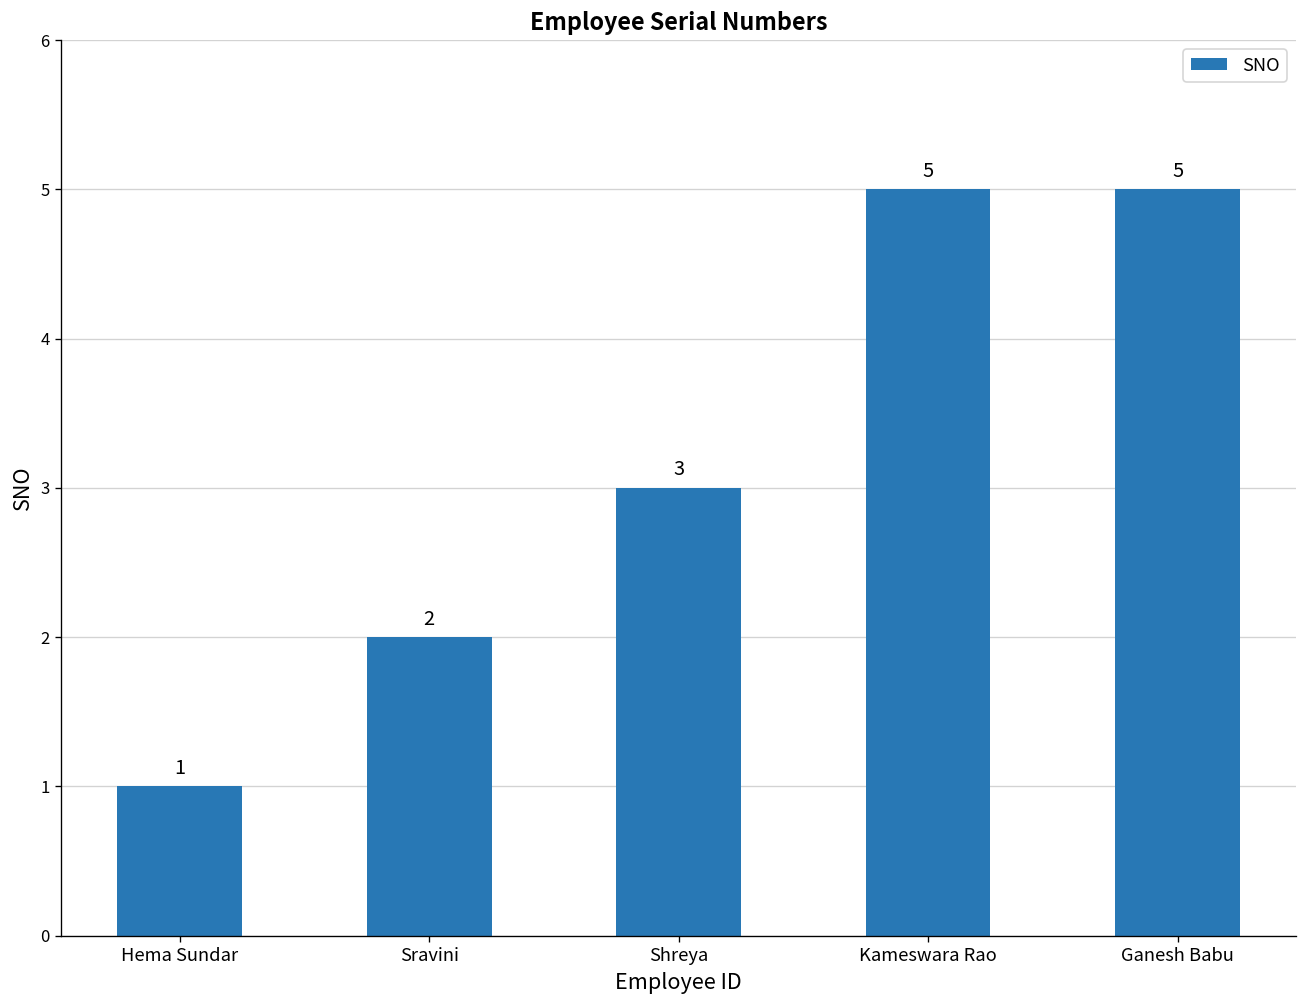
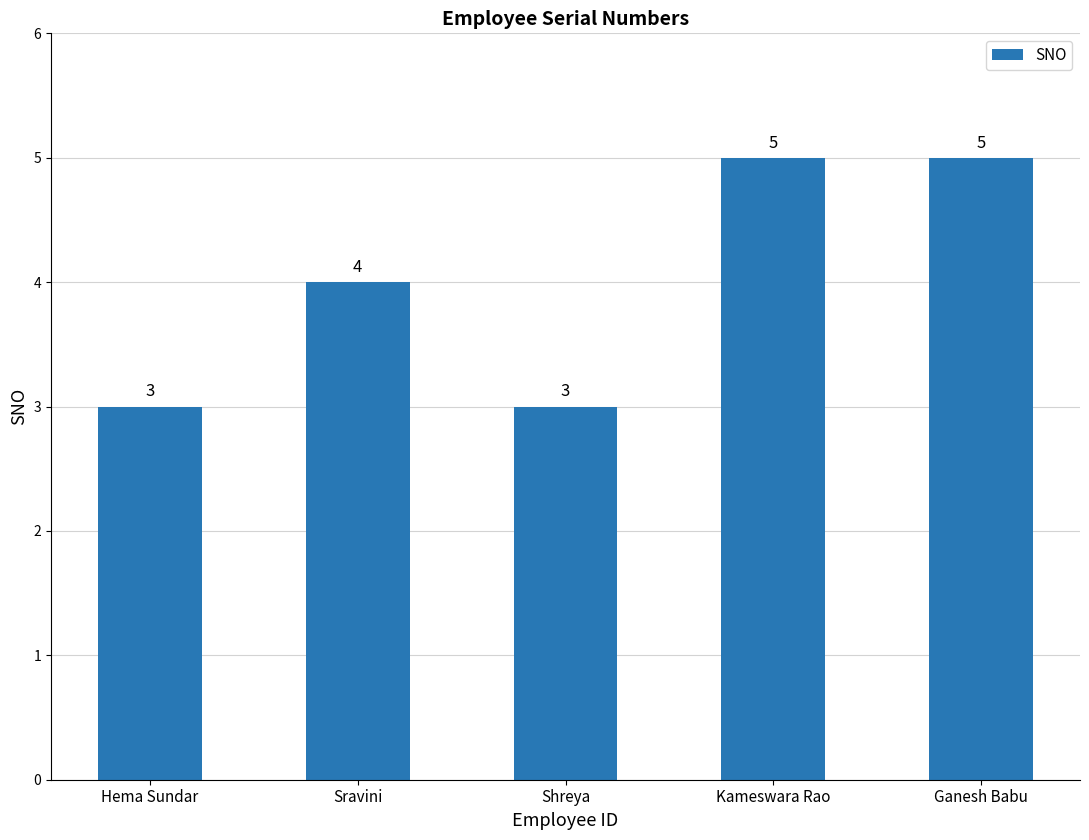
  {
-   "Hema Sundar": 1,
-   "Sravini": 2,
+   "Hema Sundar": 3,
+   "Sravini": 4,
    "Shreya": 3,
    "Kameswara Rao": 5,
    "Ganesh Babu": 5
  }
